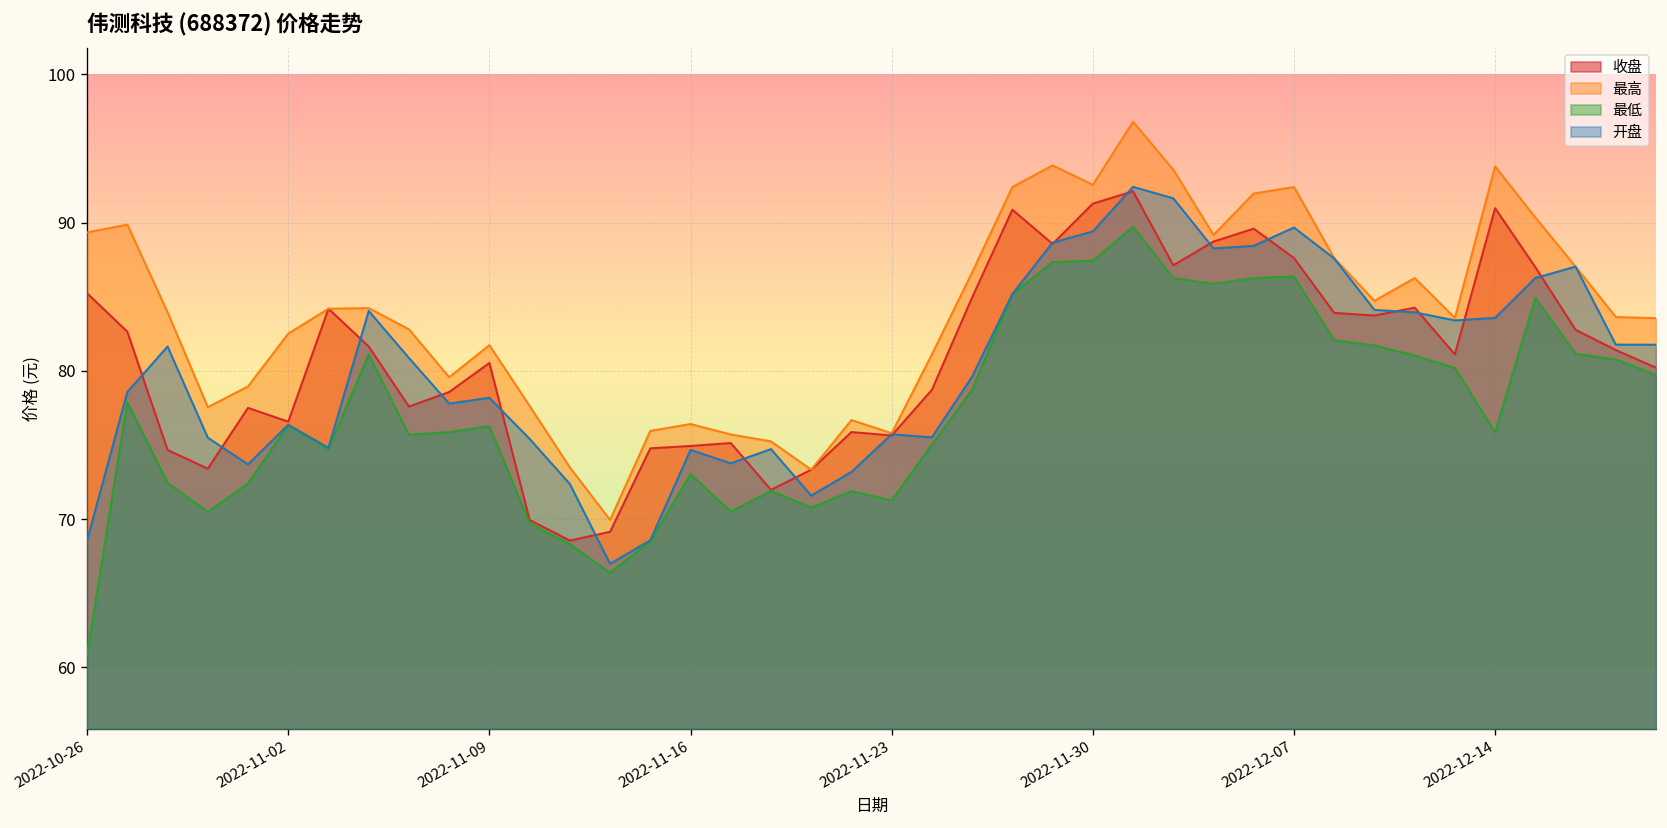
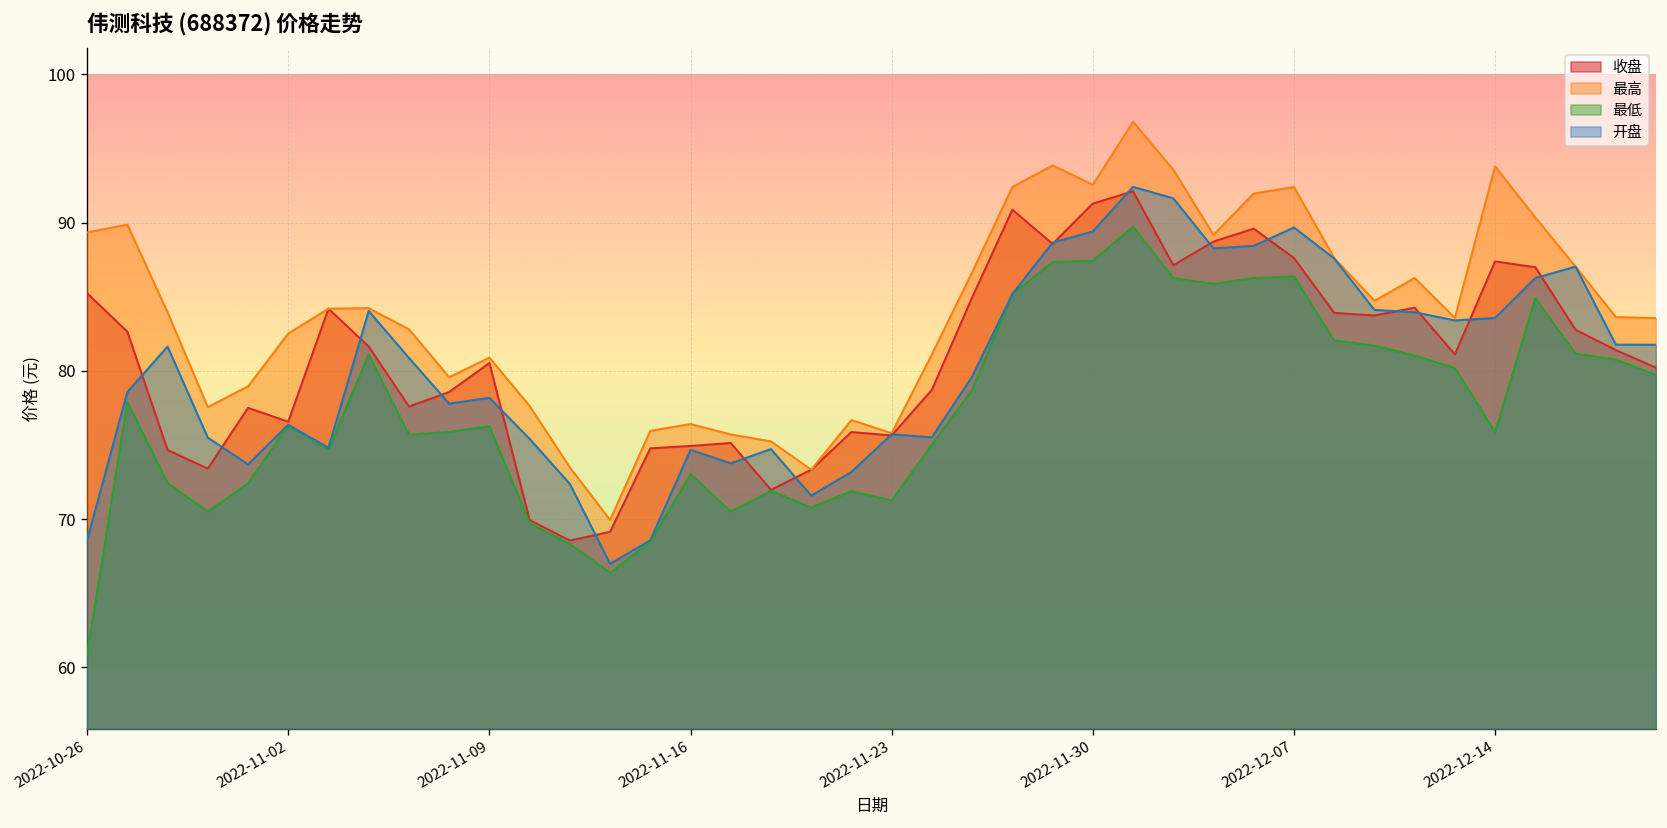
  {
    "收盘": {
      "2022-10-26": 85.2,
      "2022-11-02": 76.6,
      "2022-11-09": 80.5,
      "2022-11-16": 74.9,
      "2022-11-30": 91.3,
      "2022-12-07": 87.6,
-     "2022-12-14": 91.0
+     "2022-12-14": 87.4
    },
    "最高": {
      "2022-10-26": 89.4,
      "2022-11-02": 82.5,
-     "2022-11-09": 81.7,
+     "2022-11-09": 80.9,
      "2022-11-16": 76.4,
      "2022-11-30": 92.6,
      "2022-12-07": 92.4,
      "2022-12-14": 93.8
    },
    "最低": {
      "2022-10-26": 60.9,
      "2022-11-09": 76.3,
      "2022-11-16": 73.0,
      "2022-11-23": 71.3,
      "2022-11-30": 87.4,
      "2022-12-07": 86.4,
      "2022-12-14": 75.9
    },
    "开盘": {
      "2022-10-26": 68.6,
      "2022-11-09": 78.2,
      "2022-11-16": 74.7,
      "2022-11-30": 89.4,
      "2022-12-07": 89.7,
      "2022-12-14": 83.6
    }
  }
